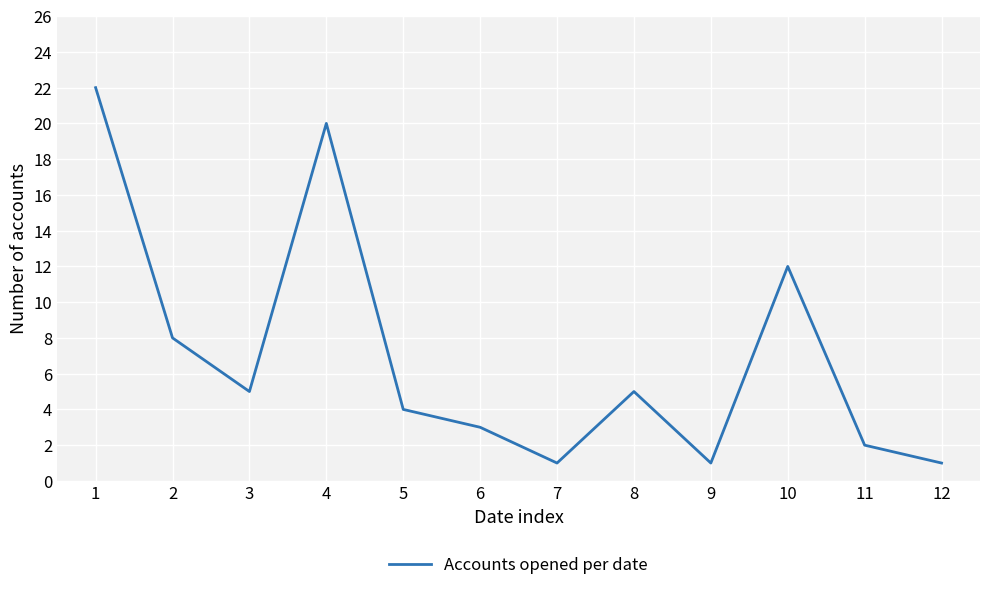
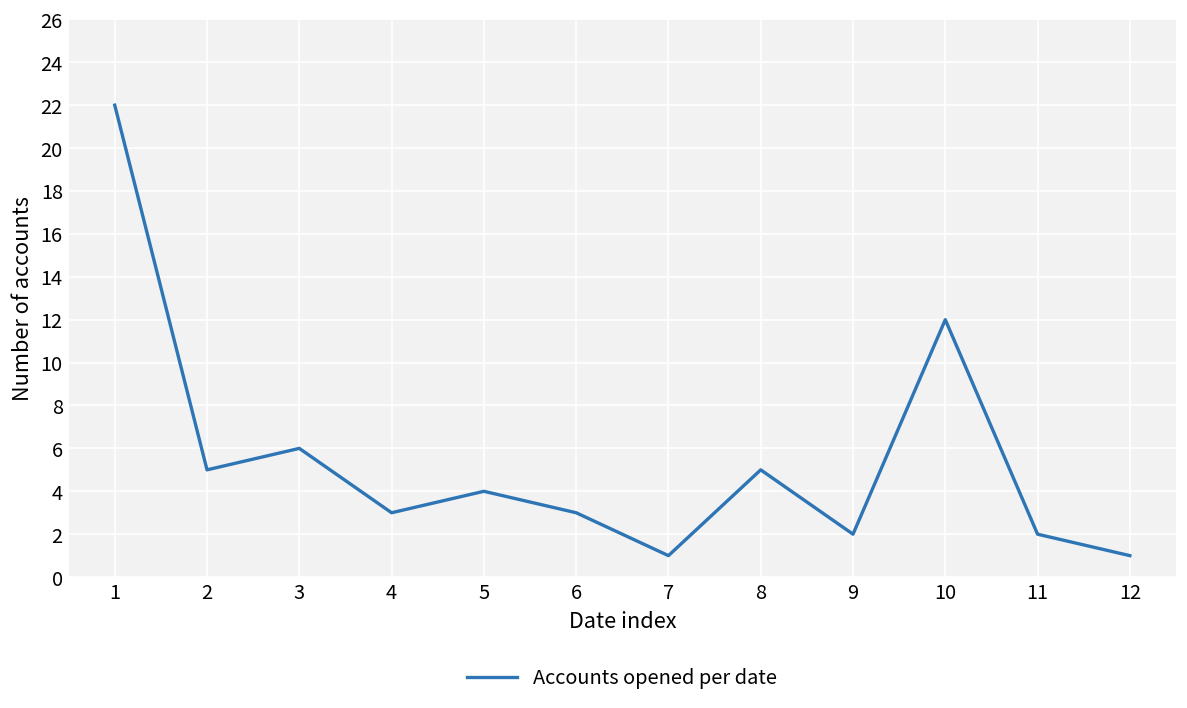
  {
    "1": 22,
-   "2": 8,
-   "3": 5,
-   "4": 20,
+   "2": 5,
+   "3": 6,
+   "4": 3,
    "5": 4,
    "6": 3,
    "7": 1,
    "8": 5,
-   "9": 1,
+   "9": 2,
    "10": 12,
    "11": 2,
    "12": 1
  }
